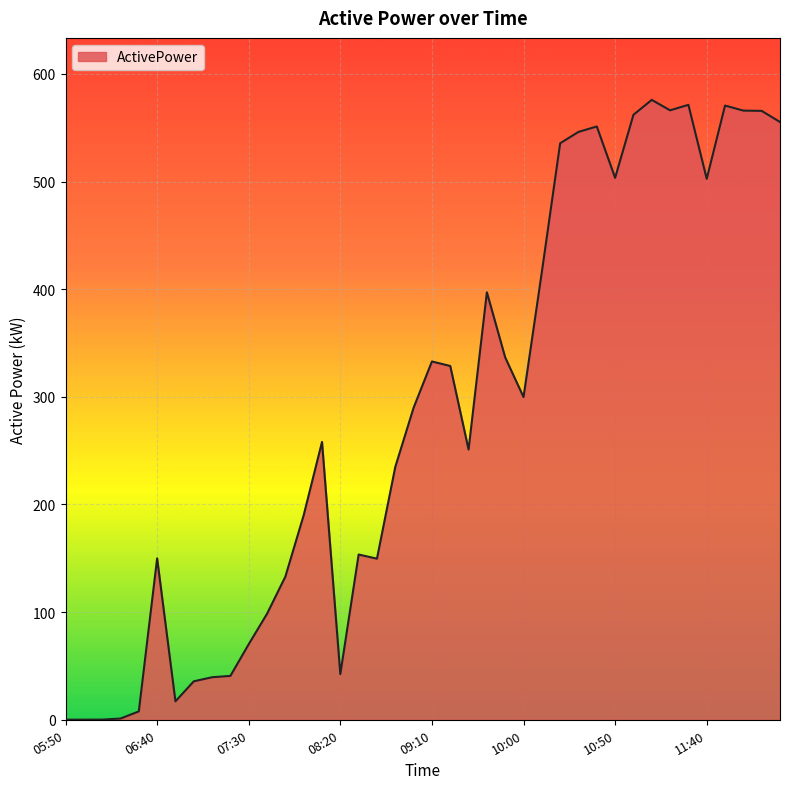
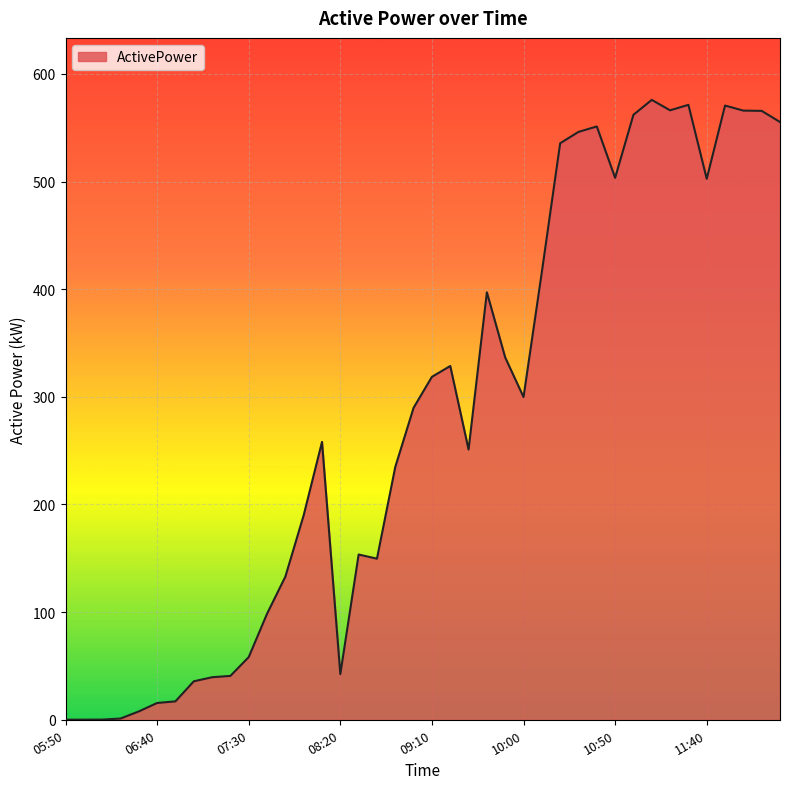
  {
    "05:50": 0,
-   "06:40": 150,
-   "07:30": 70,
+   "06:40": 16,
+   "07:30": 58,
    "08:20": 42,
-   "09:10": 333,
+   "09:10": 319,
    "10:00": 300,
    "10:50": 503,
    "11:40": 503
  }
